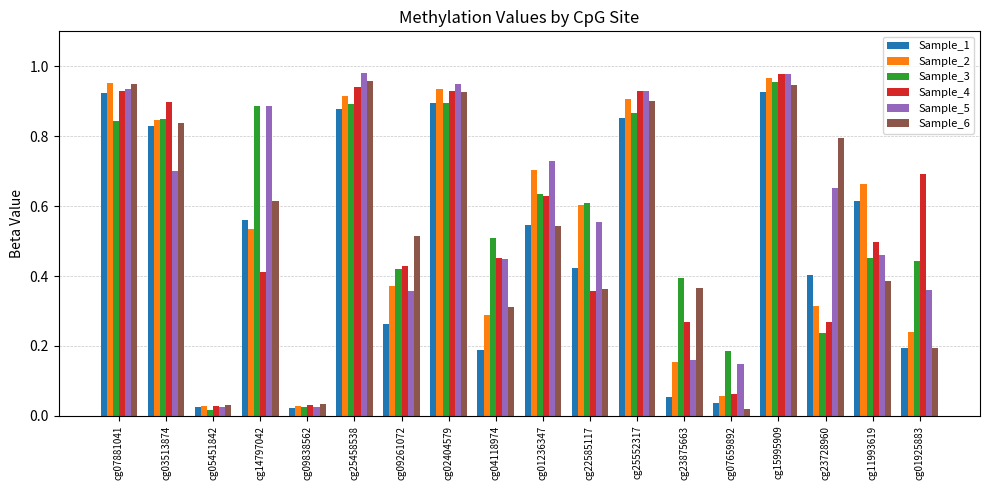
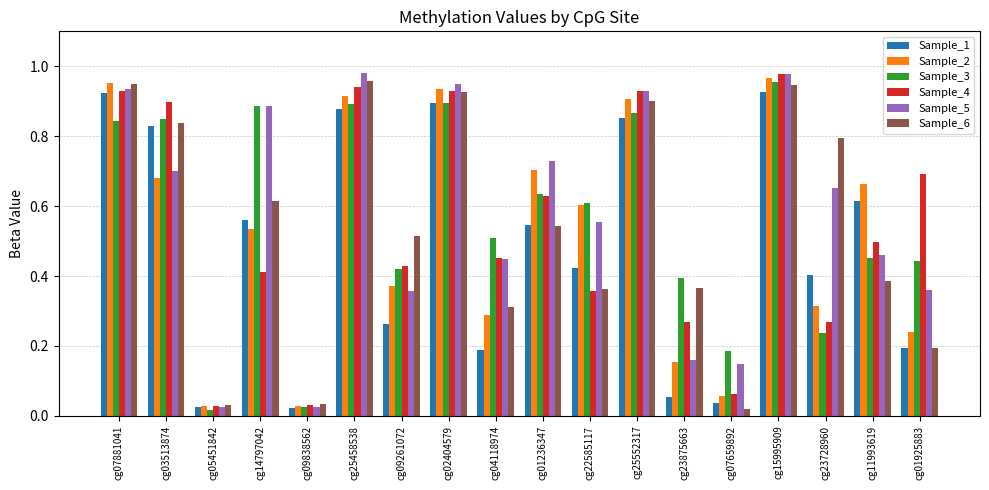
  {
    "Sample_1": {
      "cg07881041": 0.92,
      "cg03513874": 0.83,
      "cg05451842": 0.03,
      "cg14797042": 0.56,
      "cg09838562": 0.02,
      "cg25458538": 0.88,
      "cg09261072": 0.26,
      "cg02404579": 0.89,
      "cg04118974": 0.19,
      "cg01236347": 0.55,
      "cg22585117": 0.42,
      "cg25552317": 0.85,
      "cg23875663": 0.05,
      "cg07659892": 0.04,
      "cg15995909": 0.93,
      "cg23728960": 0.40,
      "cg11993619": 0.62,
      "cg01925883": 0.20
    },
    "Sample_2": {
      "cg07881041": 0.95,
-     "cg03513874": 0.85,
+     "cg03513874": 0.68,
      "cg05451842": 0.03,
      "cg14797042": 0.53,
      "cg09838562": 0.03,
      "cg25458538": 0.92,
      "cg09261072": 0.37,
      "cg02404579": 0.93,
      "cg04118974": 0.29,
      "cg01236347": 0.70,
      "cg22585117": 0.60,
      "cg25552317": 0.91,
      "cg23875663": 0.15,
      "cg07659892": 0.06,
      "cg15995909": 0.97,
      "cg23728960": 0.32,
      "cg11993619": 0.66,
      "cg01925883": 0.24
    },
    "Sample_3": {
      "cg07881041": 0.84,
      "cg03513874": 0.85,
      "cg05451842": 0.02,
      "cg14797042": 0.89,
      "cg09838562": 0.02,
      "cg25458538": 0.89,
      "cg09261072": 0.42,
      "cg02404579": 0.89,
      "cg04118974": 0.51,
      "cg01236347": 0.64,
      "cg22585117": 0.61,
      "cg25552317": 0.87,
      "cg23875663": 0.40,
      "cg07659892": 0.19,
      "cg15995909": 0.96,
      "cg23728960": 0.24,
      "cg11993619": 0.45,
      "cg01925883": 0.44
    },
    "Sample_4": {
      "cg07881041": 0.93,
      "cg03513874": 0.90,
      "cg05451842": 0.03,
      "cg14797042": 0.41,
      "cg09838562": 0.03,
      "cg25458538": 0.94,
      "cg09261072": 0.43,
      "cg02404579": 0.93,
      "cg04118974": 0.45,
      "cg01236347": 0.63,
      "cg22585117": 0.36,
      "cg25552317": 0.93,
      "cg23875663": 0.27,
      "cg07659892": 0.06,
      "cg15995909": 0.98,
      "cg23728960": 0.27,
      "cg11993619": 0.50,
      "cg01925883": 0.69
    },
    "Sample_5": {
      "cg07881041": 0.94,
      "cg03513874": 0.70,
      "cg05451842": 0.02,
      "cg14797042": 0.89,
      "cg09838562": 0.03,
      "cg25458538": 0.98,
      "cg09261072": 0.36,
      "cg02404579": 0.95,
      "cg04118974": 0.45,
      "cg01236347": 0.73,
      "cg22585117": 0.55,
      "cg25552317": 0.93,
      "cg23875663": 0.16,
      "cg07659892": 0.15,
      "cg15995909": 0.98,
      "cg23728960": 0.65,
      "cg11993619": 0.46,
      "cg01925883": 0.36
    },
    "Sample_6": {
      "cg07881041": 0.95,
      "cg03513874": 0.84,
      "cg05451842": 0.03,
      "cg14797042": 0.61,
      "cg09838562": 0.03,
      "cg25458538": 0.96,
      "cg09261072": 0.52,
      "cg02404579": 0.93,
      "cg04118974": 0.31,
      "cg01236347": 0.54,
      "cg22585117": 0.36,
      "cg25552317": 0.90,
      "cg23875663": 0.36,
      "cg07659892": 0.02,
      "cg15995909": 0.95,
      "cg23728960": 0.80,
      "cg11993619": 0.39,
      "cg01925883": 0.19
    }
  }
